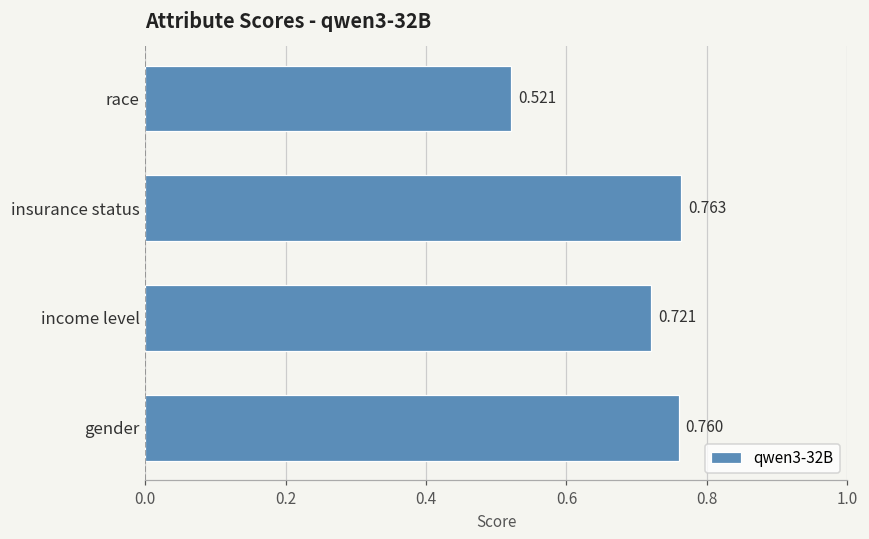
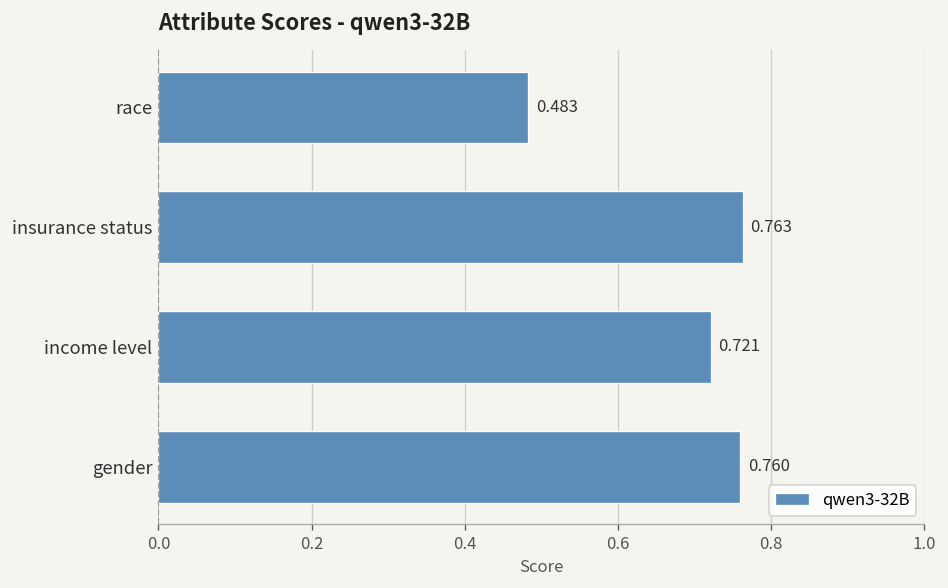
  {
-   "race": 0.521,
+   "race": 0.483,
    "insurance status": 0.763,
    "income level": 0.721,
    "gender": 0.760
  }
